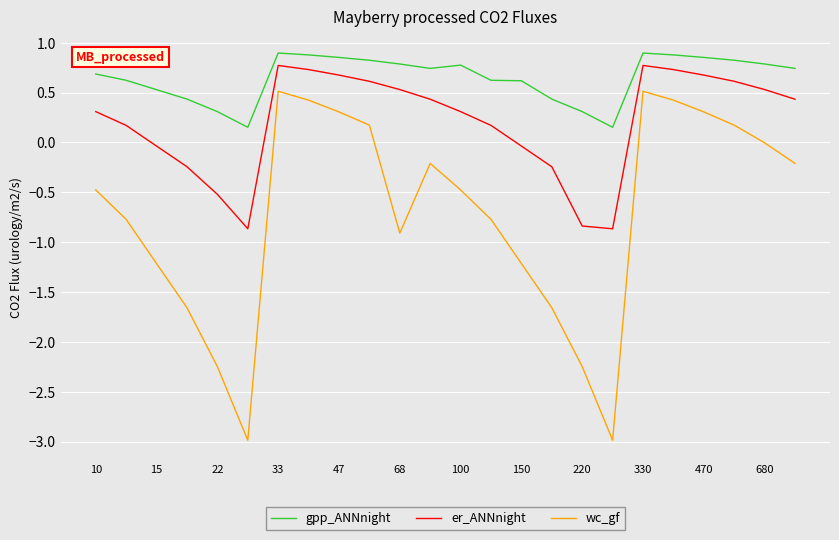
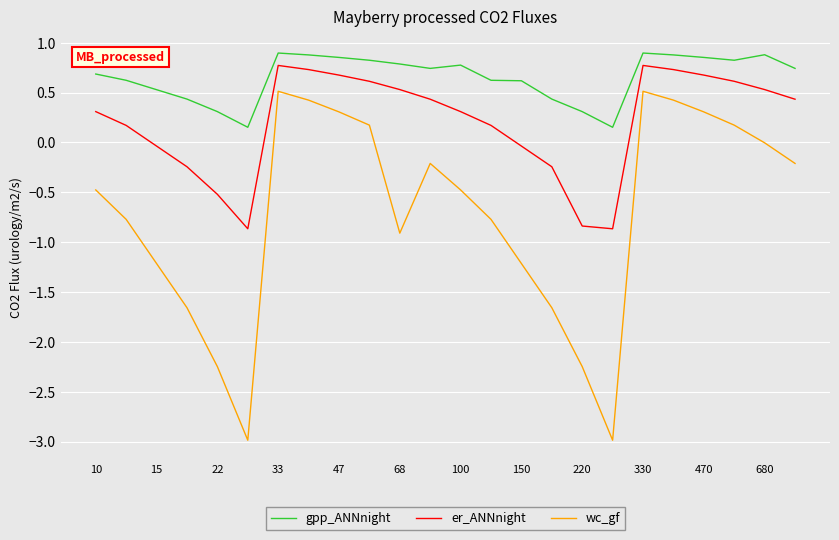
  {
    "gpp_ANNnight": {
      "10": 0.7,
      "22": 0.3,
      "33": 0.9,
      "47": 0.9,
      "68": 0.8,
      "100": 0.8,
      "150": 0.6,
      "220": 0.3,
      "330": 0.9,
      "470": 0.9,
-     "680": 0.8
+     "680": 0.9
    },
    "er_ANNnight": {
      "10": 0.3,
      "22": -0.5,
      "33": 0.8,
      "47": 0.7,
      "68": 0.5,
      "100": 0.3,
      "150": 0.0,
      "220": -0.8,
      "330": 0.8,
      "470": 0.7,
      "680": 0.5
    },
    "wc_gf": {
      "10": -0.5,
      "22": -2.2,
      "33": 0.5,
      "47": 0.3,
      "68": -0.9,
      "100": -0.5,
      "150": -1.2,
      "220": -2.2,
      "330": 0.5,
      "470": 0.3,
      "680": 0.0
    }
  }
